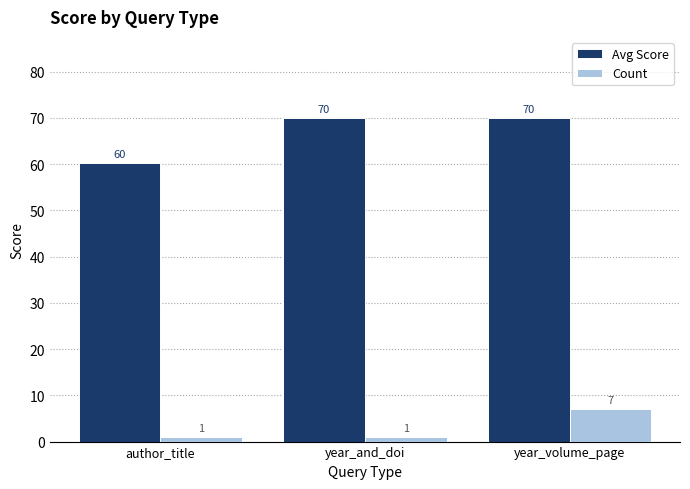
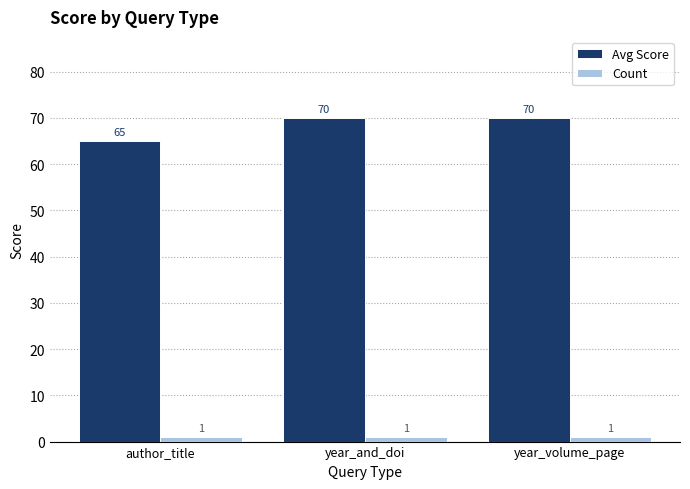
  {
    "Avg Score": {
-     "author_title": 60,
+     "author_title": 65,
      "year_and_doi": 70,
      "year_volume_page": 70
    },
    "Count": {
      "author_title": 1,
      "year_and_doi": 1,
-     "year_volume_page": 7
+     "year_volume_page": 1
    }
  }
